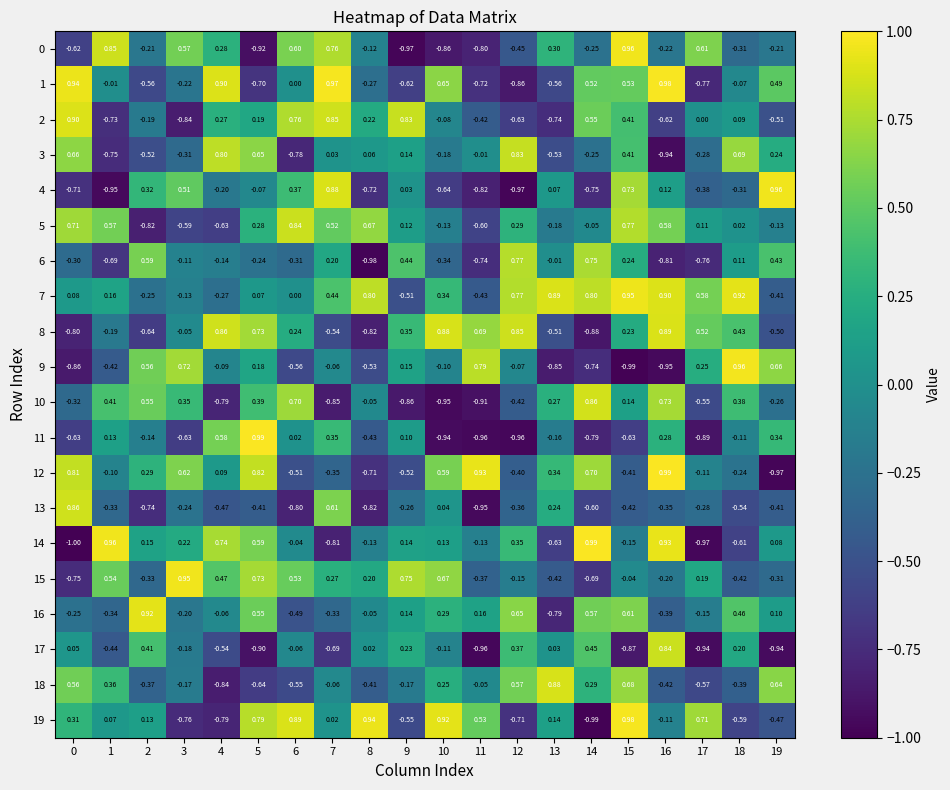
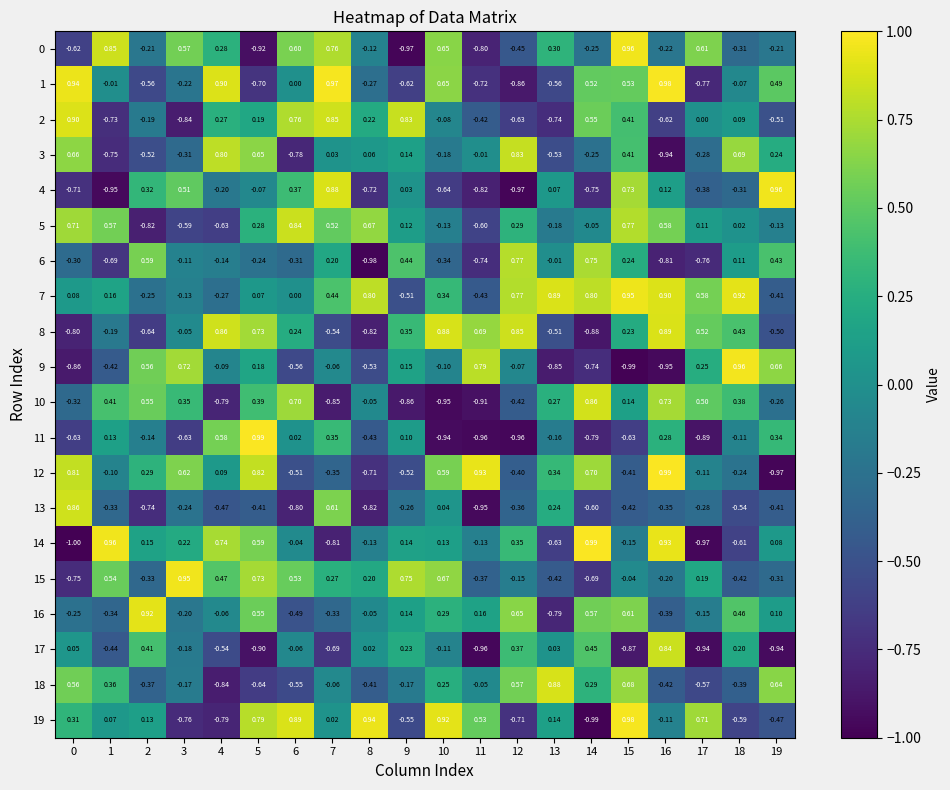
  {
    "0": {
      "0": -0.62,
      "1": 0.85,
      "2": -0.21,
      "3": 0.57,
      "4": 0.28,
      "5": -0.92,
      "6": 0.60,
      "7": 0.76,
      "8": -0.12,
      "9": -0.97,
-     "10": -0.86,
+     "10": 0.65,
      "11": -0.80,
      "12": -0.45,
      "13": 0.30,
      "14": -0.25,
      "15": 0.96,
      "16": -0.22,
      "17": 0.61,
      "18": -0.31,
      "19": -0.21
    },
    "10": {
      "0": -0.32,
      "1": 0.41,
      "2": 0.55,
      "3": 0.35,
      "4": -0.79,
      "5": 0.39,
      "6": 0.70,
      "7": -0.85,
      "8": -0.05,
      "9": -0.86,
      "10": -0.95,
      "11": -0.91,
      "12": -0.42,
      "13": 0.27,
      "14": 0.86,
      "15": 0.14,
      "16": 0.73,
-     "17": -0.55,
+     "17": 0.50,
      "18": 0.38,
      "19": -0.26
    }
  }
